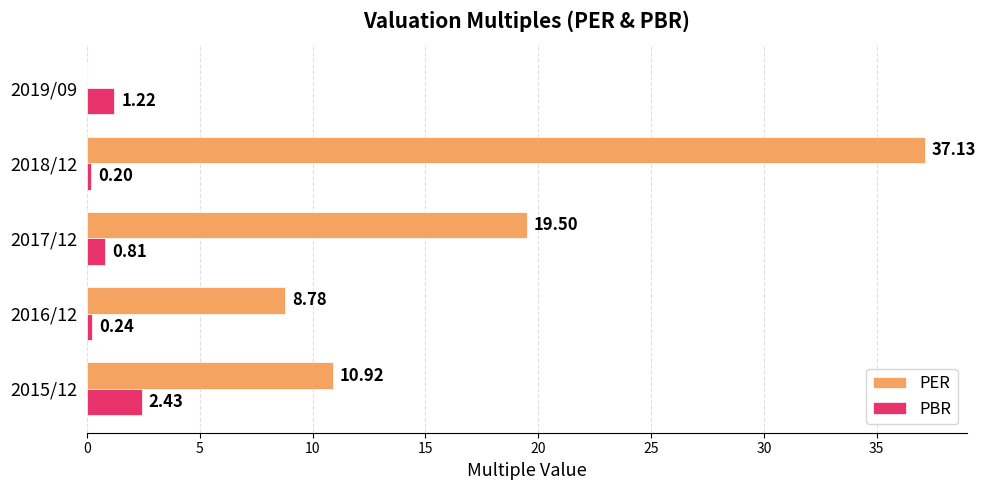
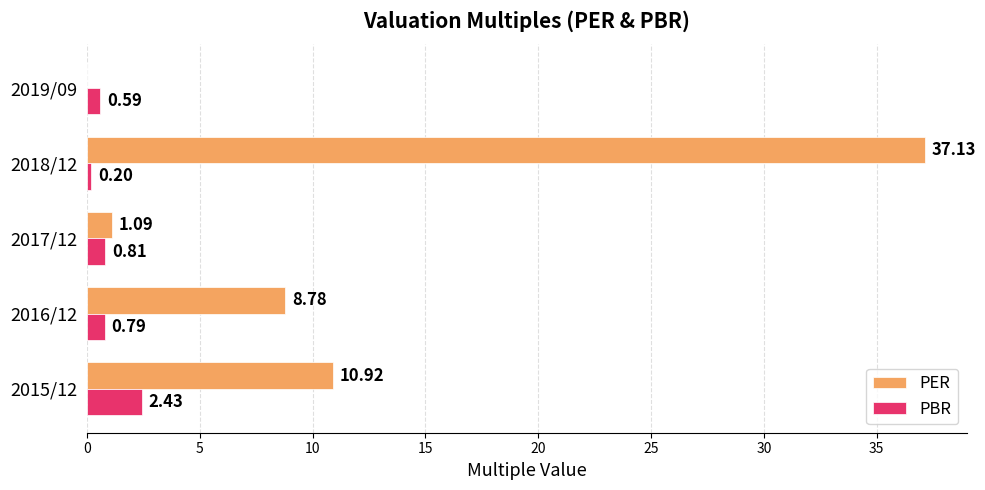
  {
    "PER": {
      "2018/12": 37.13,
-     "2017/12": 19.50,
+     "2017/12": 1.09,
      "2016/12": 8.78,
      "2015/12": 10.92
    },
    "PBR": {
-     "2019/09": 1.22,
+     "2019/09": 0.59,
      "2018/12": 0.20,
      "2017/12": 0.81,
-     "2016/12": 0.24,
+     "2016/12": 0.79,
      "2015/12": 2.43
    }
  }
